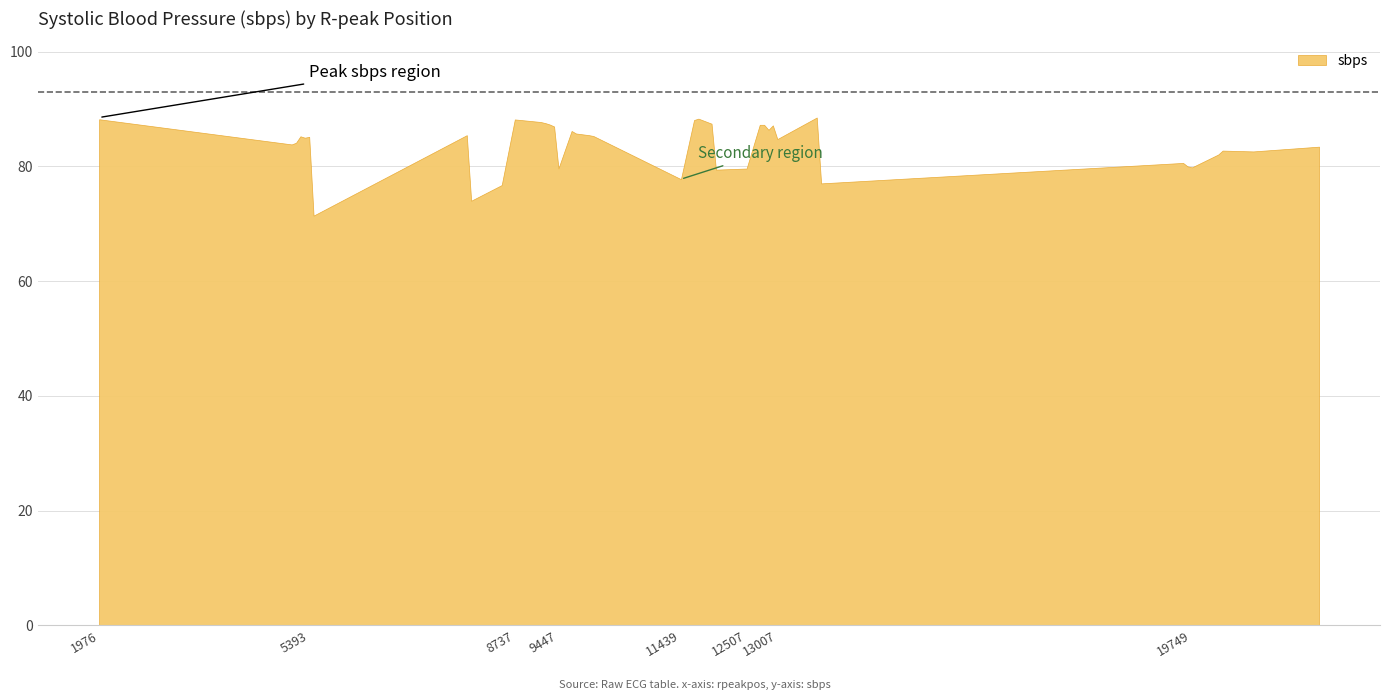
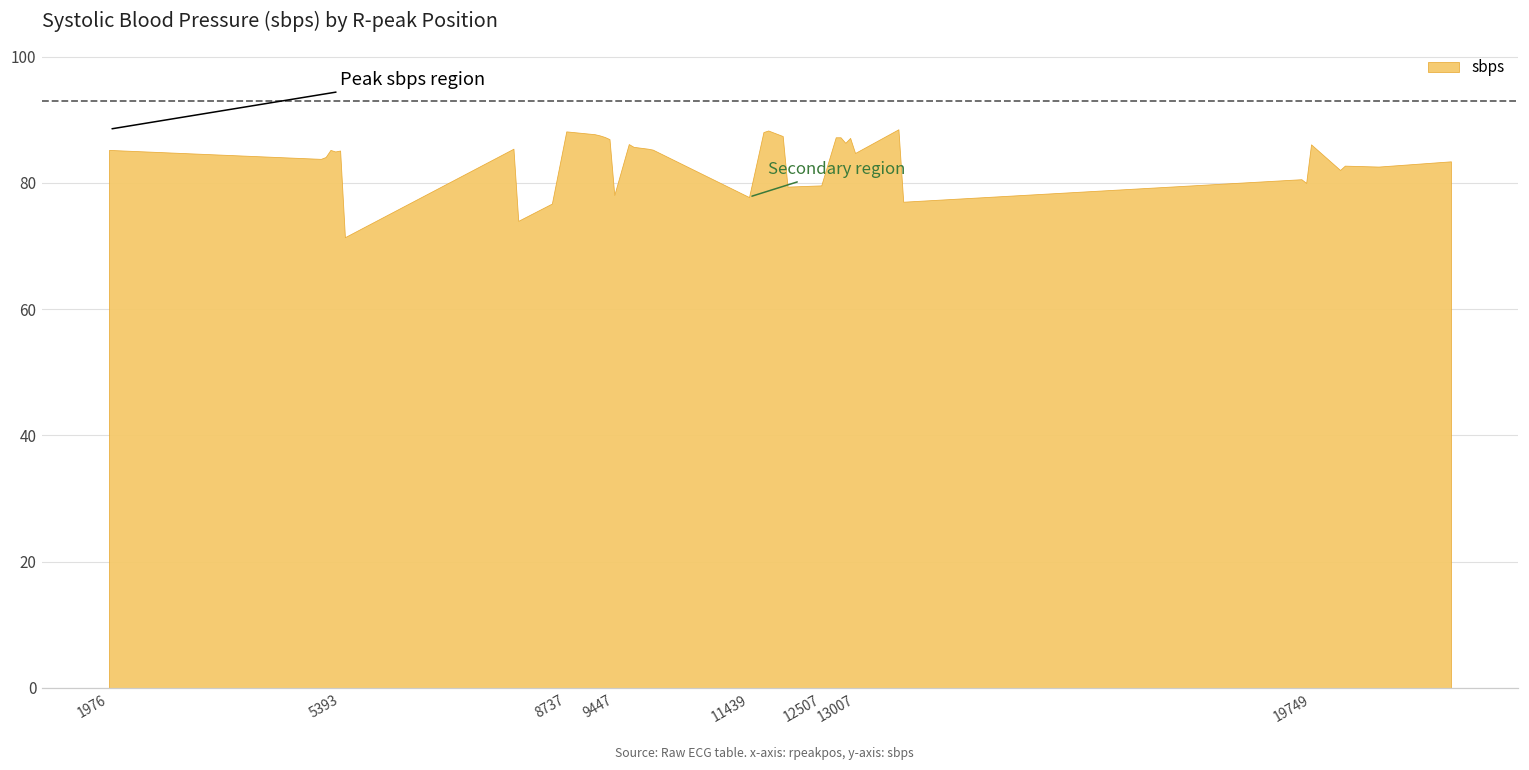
  {
-   "1976": 88,
+   "1976": 85,
    "5393": 85,
    "8737": 88,
-   "9447": 80,
+   "9447": 78,
    "11439": 78,
    "12507": 80,
    "13007": 85,
-   "19749": 80
+   "19749": 86
  }
